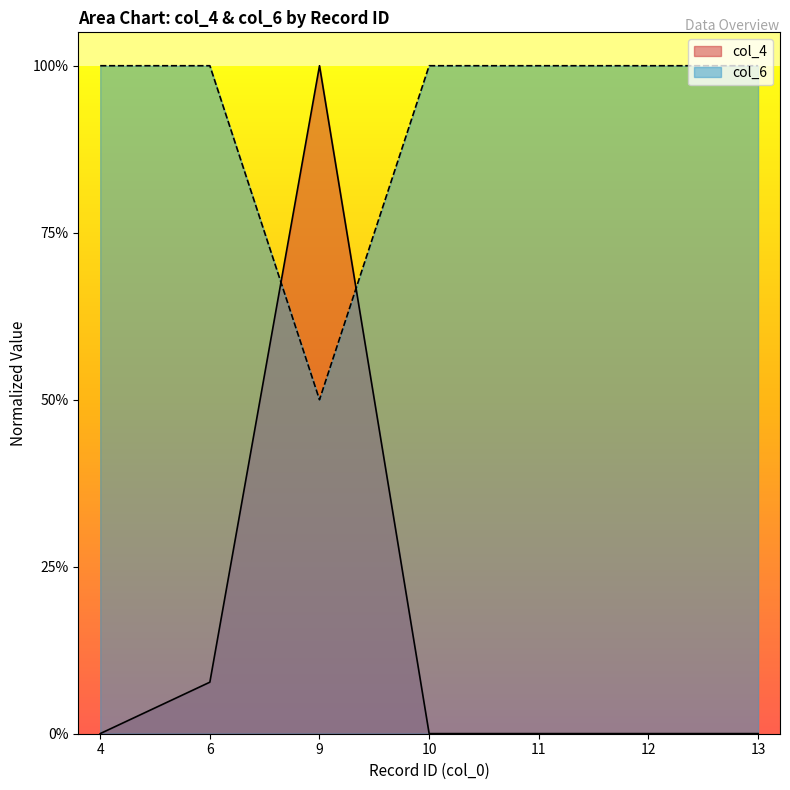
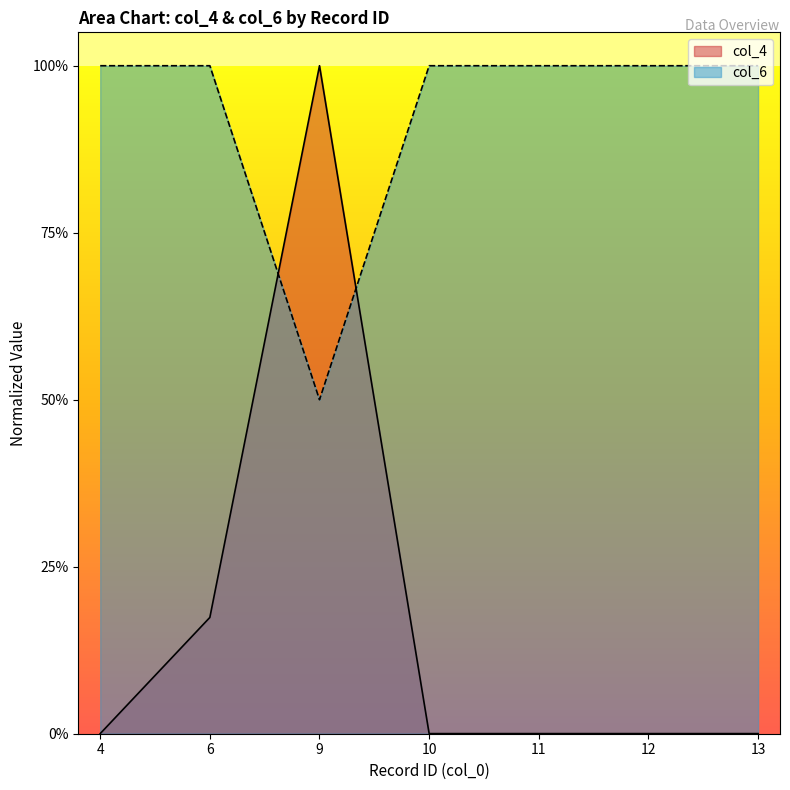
  {
    "col_4": {
      "4": "0%",
-     "6": "8%",
+     "6": "17%",
      "9": "100%",
      "10": "0%",
      "11": "0%",
      "12": "0%",
      "13": "0%"
    },
    "col_6": {
      "4": "100%",
      "6": "100%",
      "9": "50%",
      "10": "100%",
      "11": "100%",
      "12": "100%"
    }
  }
